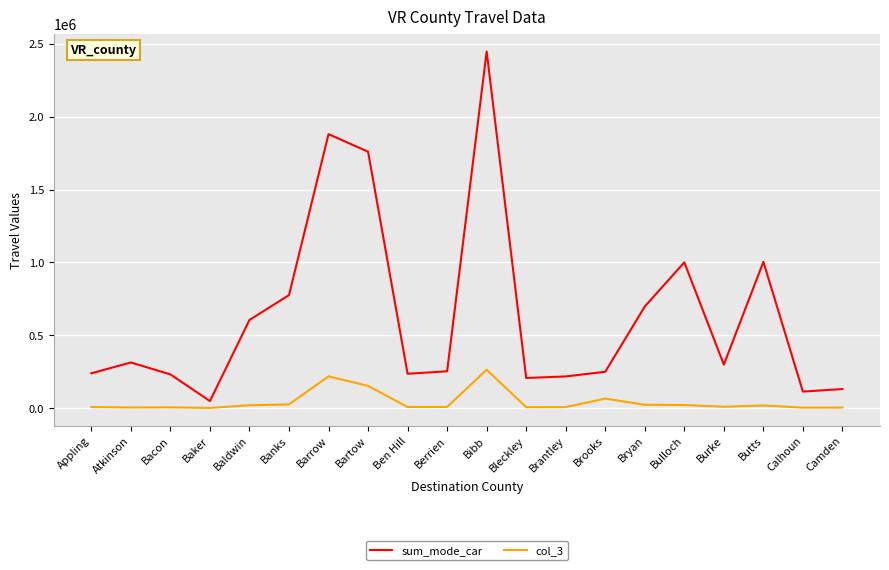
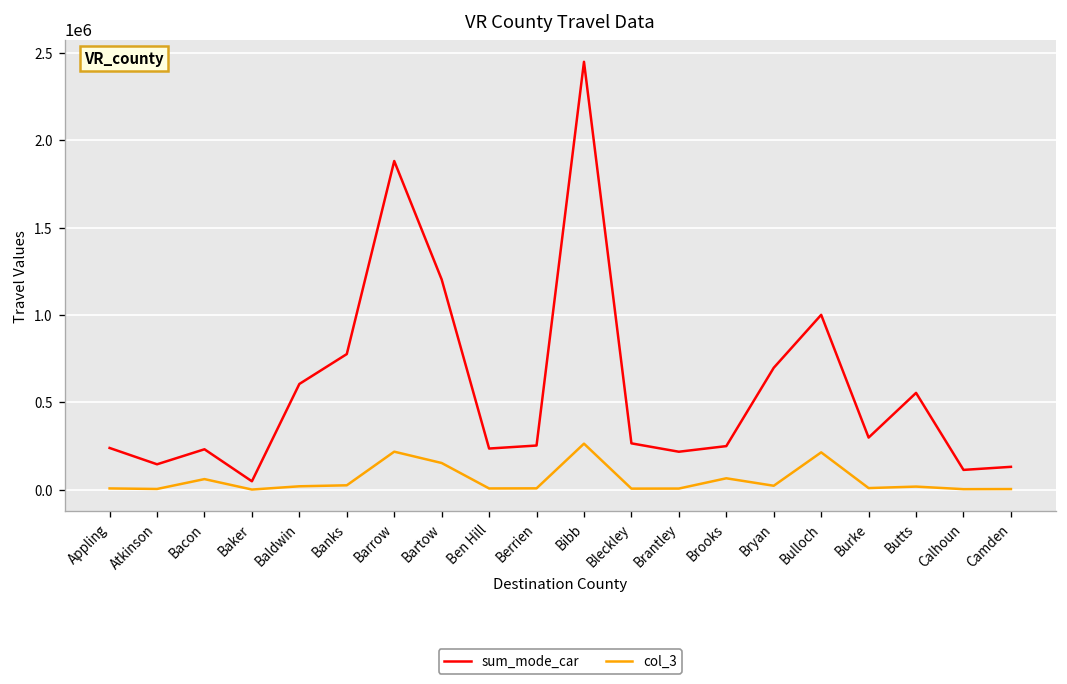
  {
    "sum_mode_car": {
      "Appling": 240000,
-     "Atkinson": 310000,
+     "Atkinson": 150000,
      "Bacon": 230000,
      "Baker": 50000,
      "Baldwin": 610000,
      "Banks": 780000,
      "Barrow": 1880000,
-     "Bartow": 1760000,
+     "Bartow": 1200000,
      "Ben Hill": 240000,
      "Berrien": 250000,
      "Bibb": 2450000,
-     "Bleckley": 210000,
+     "Bleckley": 270000,
      "Brantley": 220000,
      "Brooks": 250000,
      "Bryan": 700000,
      "Bulloch": 1000000,
      "Burke": 300000,
-     "Butts": 1000000,
+     "Butts": 550000,
      "Calhoun": 110000,
      "Camden": 130000
    },
    "col_3": {
      "Appling": 10000,
      "Atkinson": 0,
-     "Bacon": 10000,
+     "Bacon": 60000,
      "Baker": 0,
      "Baldwin": 20000,
      "Banks": 30000,
      "Barrow": 220000,
      "Bartow": 150000,
      "Ben Hill": 10000,
      "Berrien": 10000,
      "Bibb": 260000,
      "Bleckley": 10000,
      "Brantley": 10000,
      "Brooks": 70000,
      "Bryan": 20000,
-     "Bulloch": 20000,
+     "Bulloch": 210000,
      "Burke": 10000,
      "Butts": 20000,
      "Calhoun": 0,
      "Camden": 0
    }
  }
